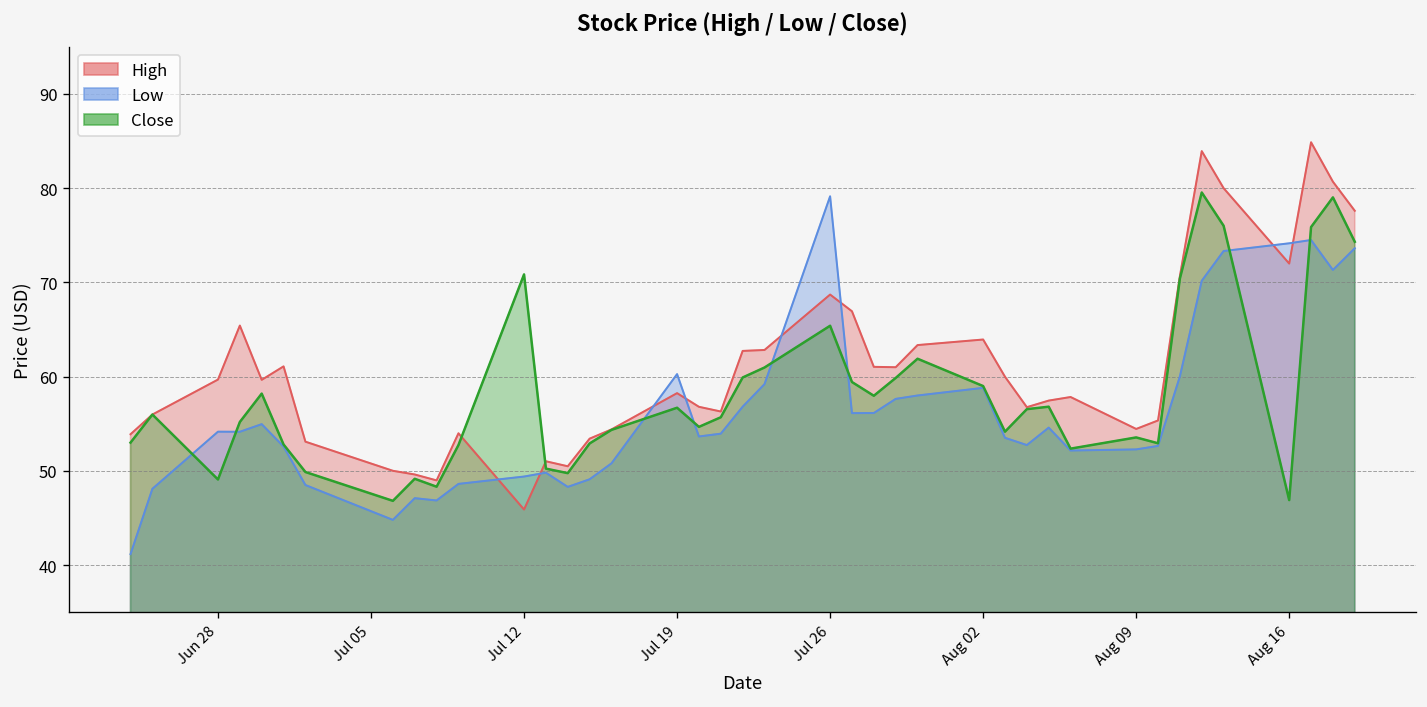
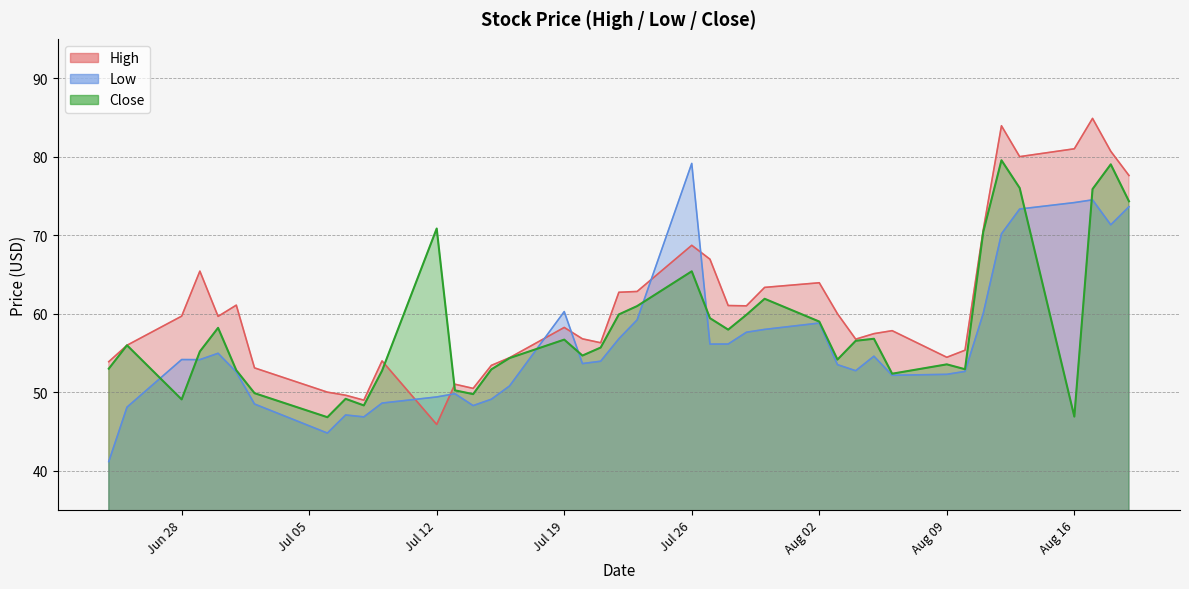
  {
    "High": {
      "Jun 28": 60,
      "Jul 12": 46,
      "Jul 19": 58,
      "Jul 26": 69,
      "Aug 02": 64,
      "Aug 09": 54,
-     "Aug 16": 72
+     "Aug 16": 81
    },
    "Low": {
      "Jun 28": 54,
      "Jul 12": 49,
      "Jul 19": 60,
      "Jul 26": 79,
      "Aug 09": 52,
      "Aug 16": 74
    },
    "Close": {
      "Jun 28": 49,
      "Jul 12": 71,
      "Jul 19": 57,
      "Jul 26": 65,
      "Aug 09": 54,
      "Aug 16": 47
    }
  }
